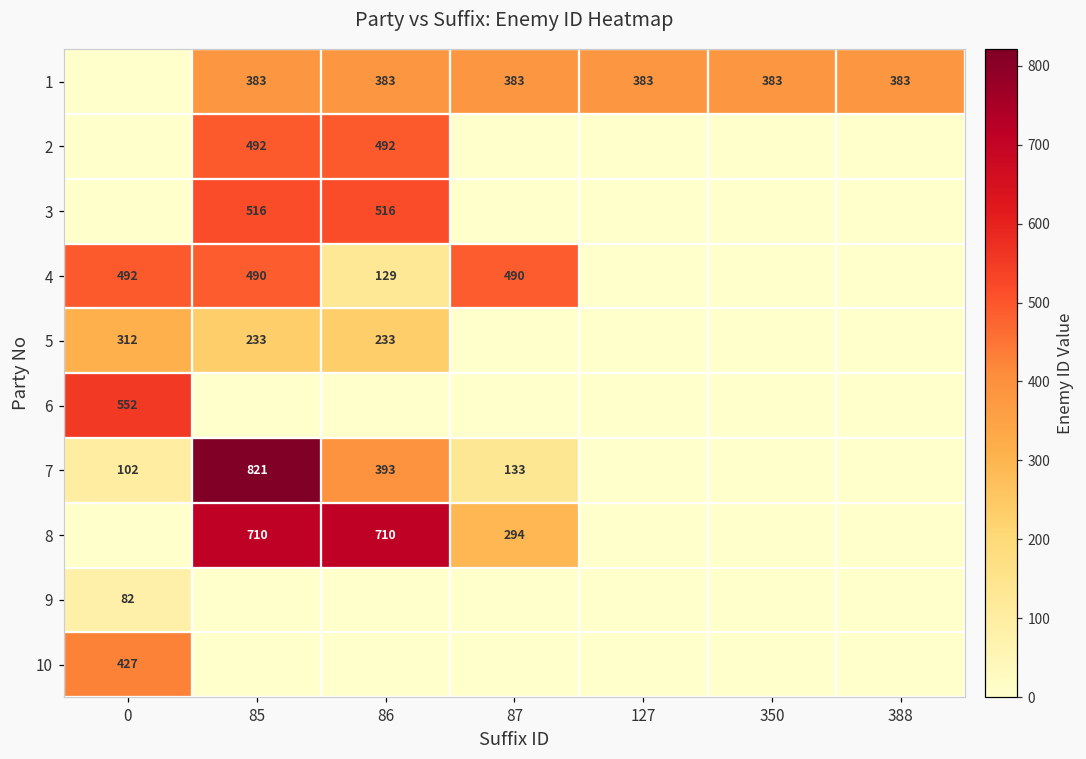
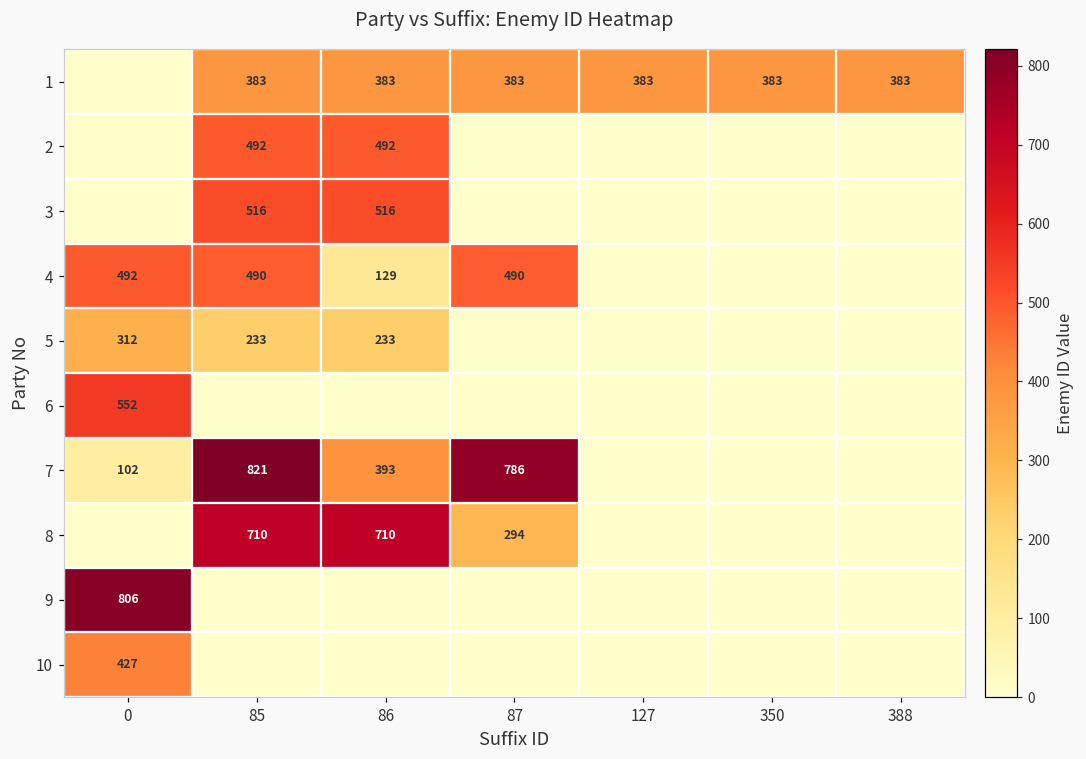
  {
    "1": {
      "85": 383,
      "86": 383,
      "87": 383,
      "127": 383,
      "350": 383,
      "388": 383
    },
    "2": {
      "85": 492,
      "86": 492
    },
    "3": {
      "85": 516,
      "86": 516
    },
    "4": {
      "0": 492,
      "85": 490,
      "86": 129,
      "87": 490
    },
    "5": {
      "0": 312,
      "85": 233,
      "86": 233
    },
    "6": {
      "0": 552
    },
    "7": {
      "0": 102,
      "85": 821,
      "86": 393,
-     "87": 133
+     "87": 786
    },
    "8": {
      "85": 710,
      "86": 710,
      "87": 294
    },
    "9": {
-     "0": 82
+     "0": 806
    },
    "10": {
      "0": 427
    }
  }
